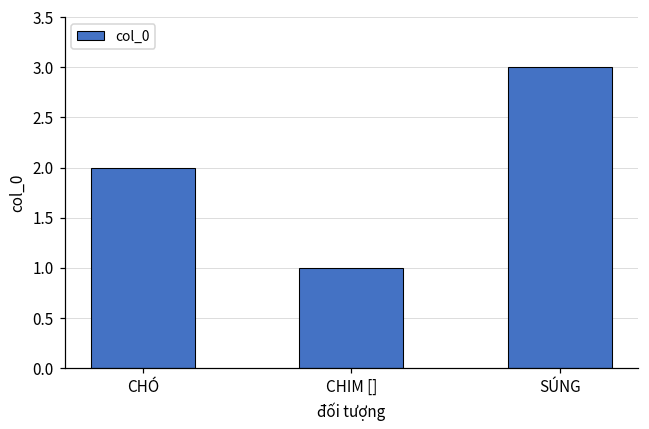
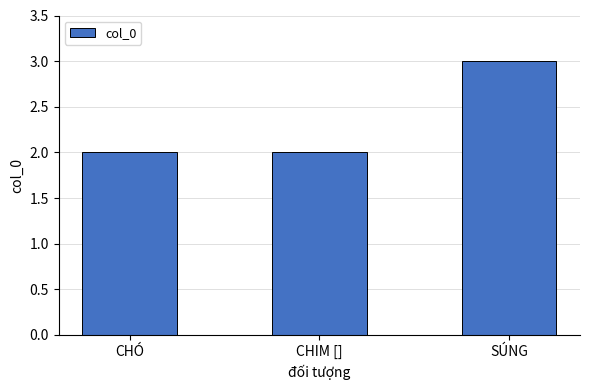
  {
    "CHÓ": 2,
-   "CHIM []": 1,
+   "CHIM []": 2,
    "SÚNG": 3
  }
